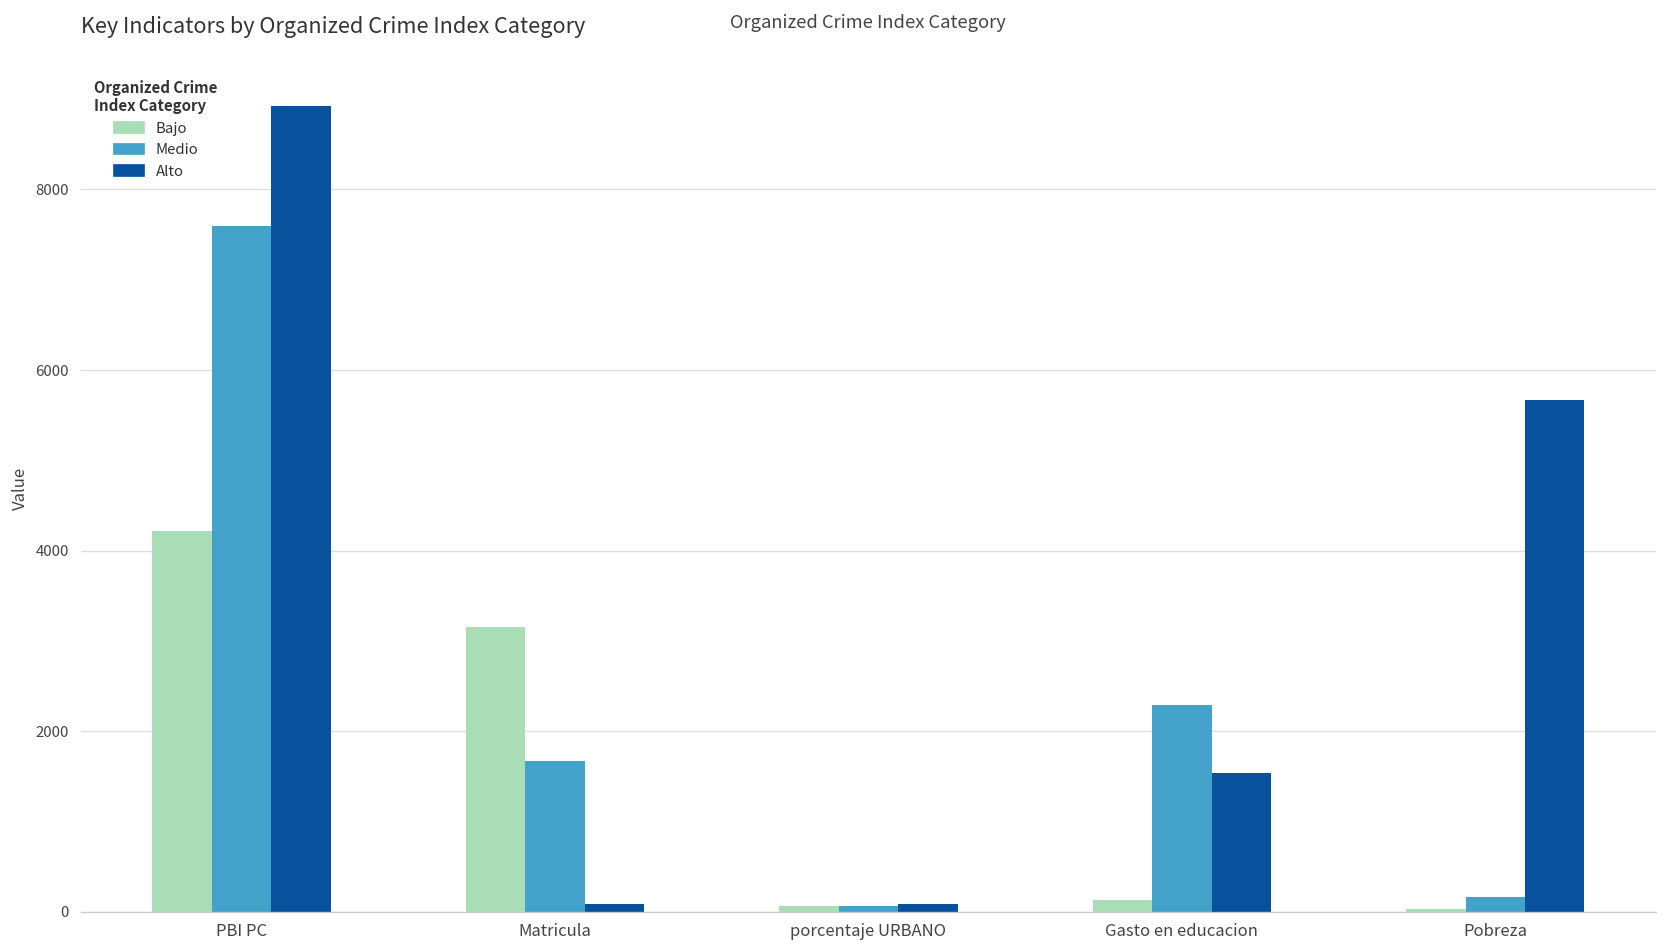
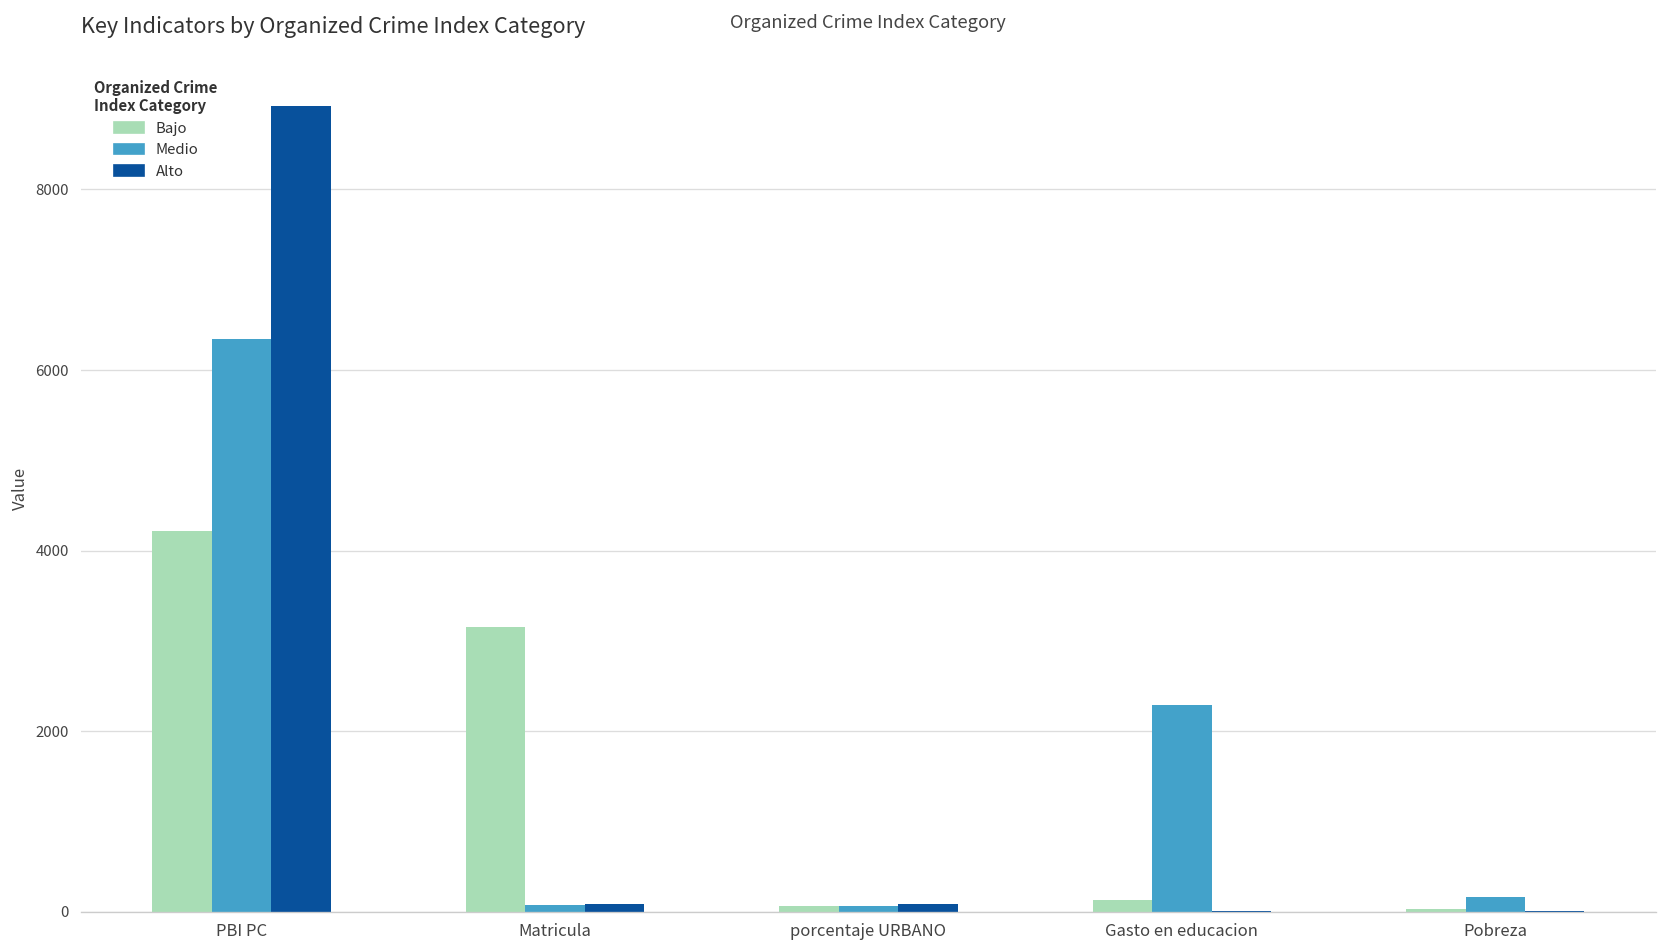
  {
    "Bajo": {
      "PBI PC": 4200,
      "Matricula": 3200,
      "porcentaje URBANO": 100,
      "Gasto en educacion": 100
    },
    "Medio": {
-     "PBI PC": 7600,
-     "Matricula": 1700,
+     "PBI PC": 6300,
+     "Matricula": 100,
      "porcentaje URBANO": 100,
      "Gasto en educacion": 2300,
      "Pobreza": 200
    },
    "Alto": {
      "PBI PC": 8900,
      "Matricula": 100,
      "porcentaje URBANO": 100,
-     "Gasto en educacion": 1500,
-     "Pobreza": 5700
+     "Gasto en educacion": 0,
+     "Pobreza": 0
    }
  }
